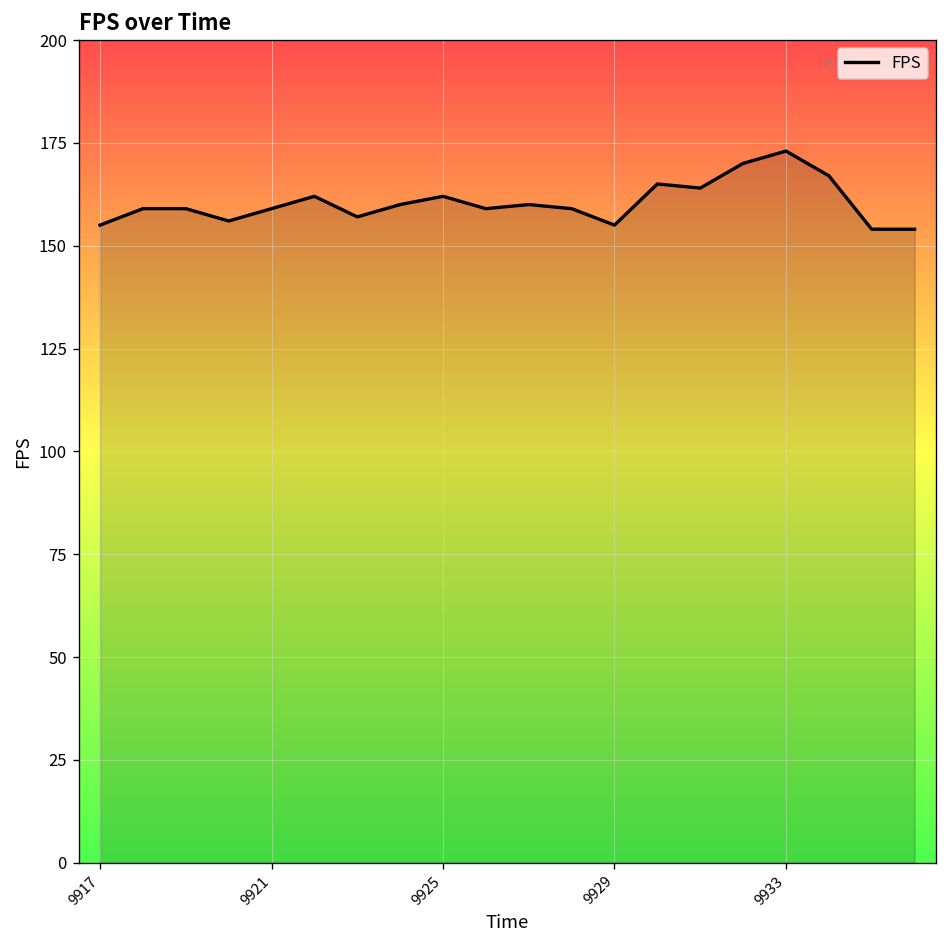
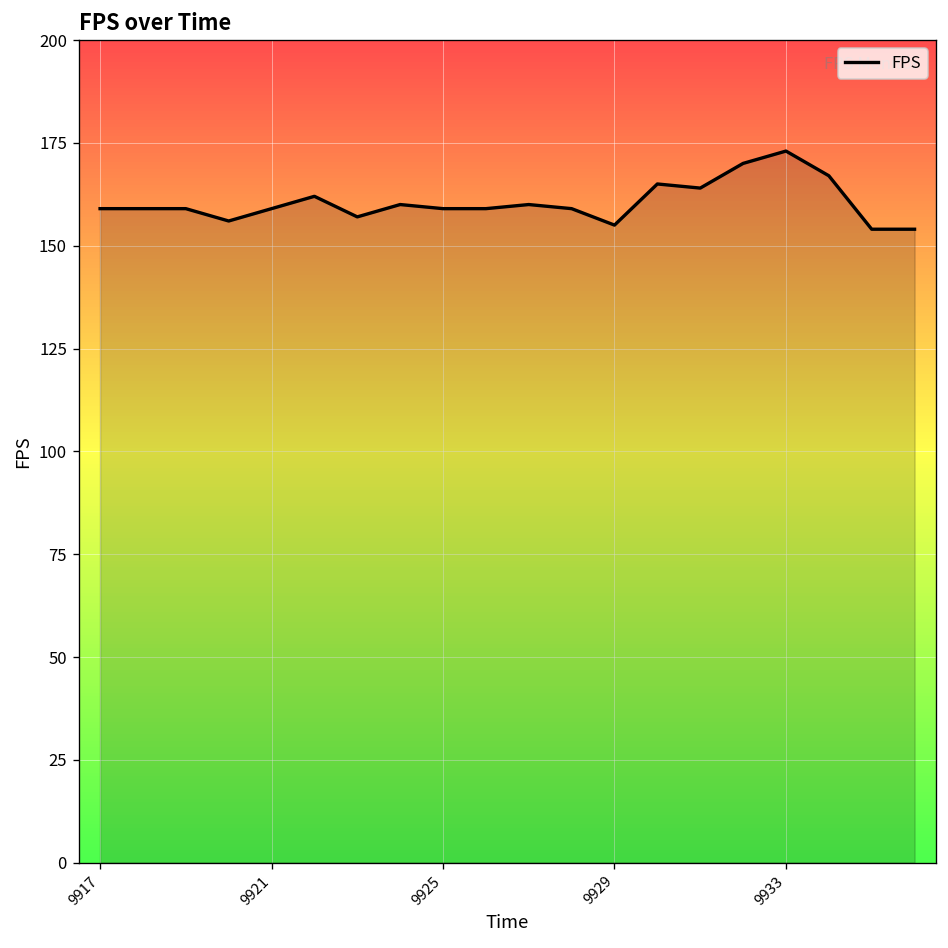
  {
-   "9917": 155,
+   "9917": 159,
    "9921": 159,
-   "9925": 162,
+   "9925": 159,
    "9929": 155,
    "9933": 173
  }
